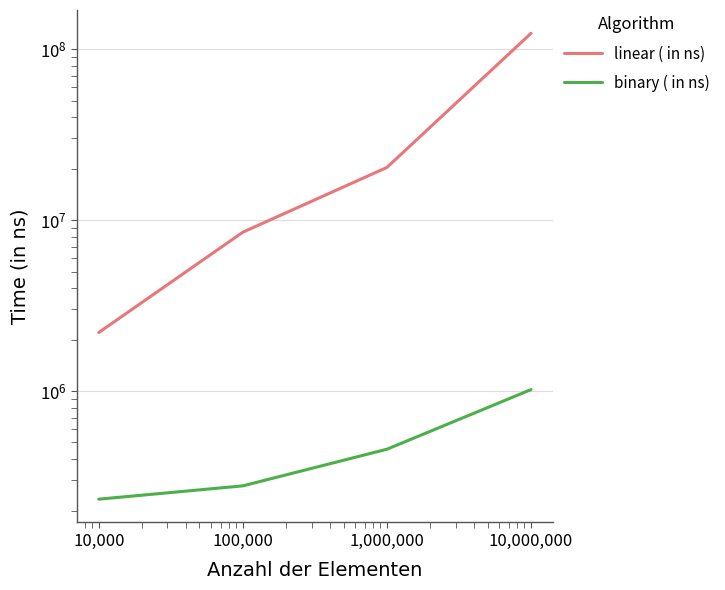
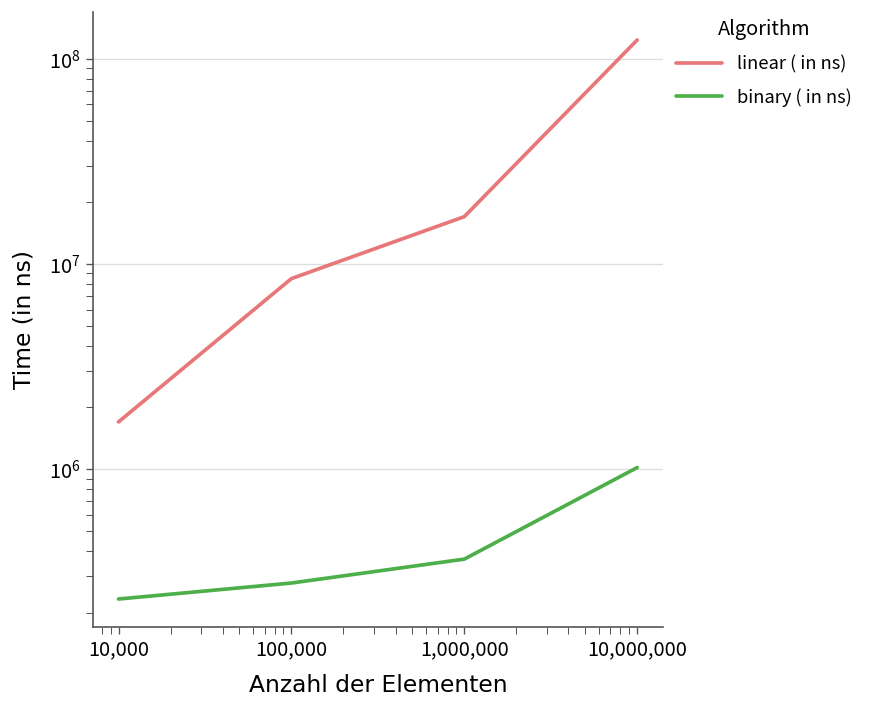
  {
    "linear ( in ns)": {
-     "10,000": 2200000,
+     "10,000": 1700000,
      "100,000": 8000000,
-     "1,000,000": 20000000,
+     "1,000,000": 17000000,
      "10,000,000": 120000000
    },
    "binary ( in ns)": {
      "10,000": 230000,
      "100,000": 280000,
-     "1,000,000": 460000,
+     "1,000,000": 360000,
      "10,000,000": 1000000
    }
  }
